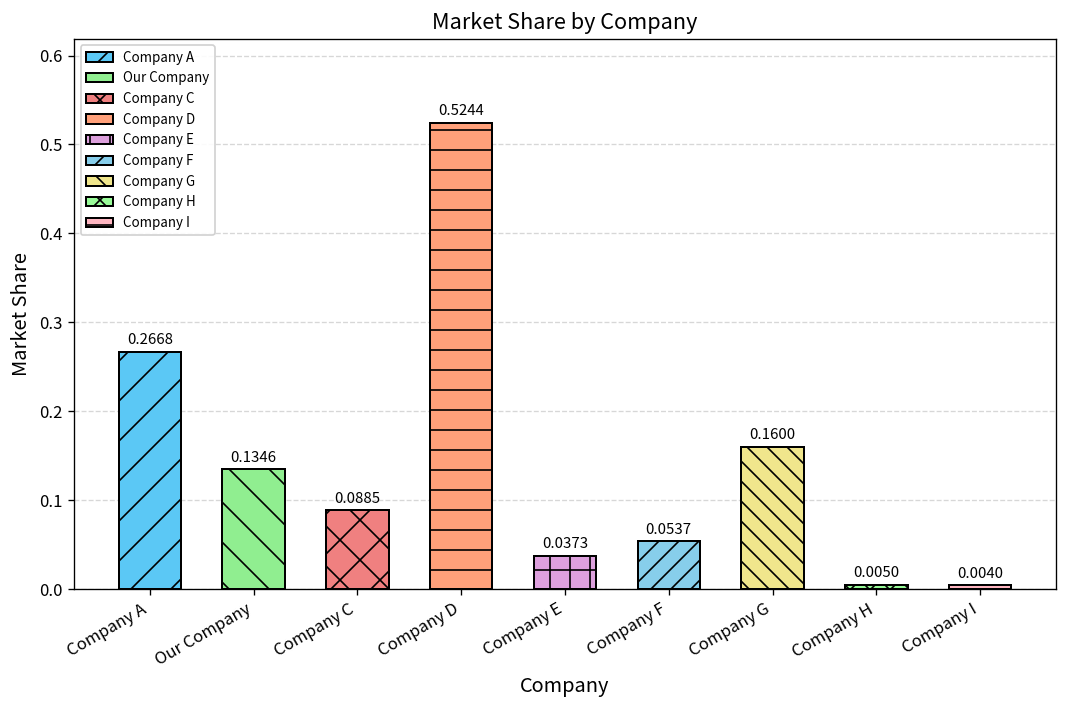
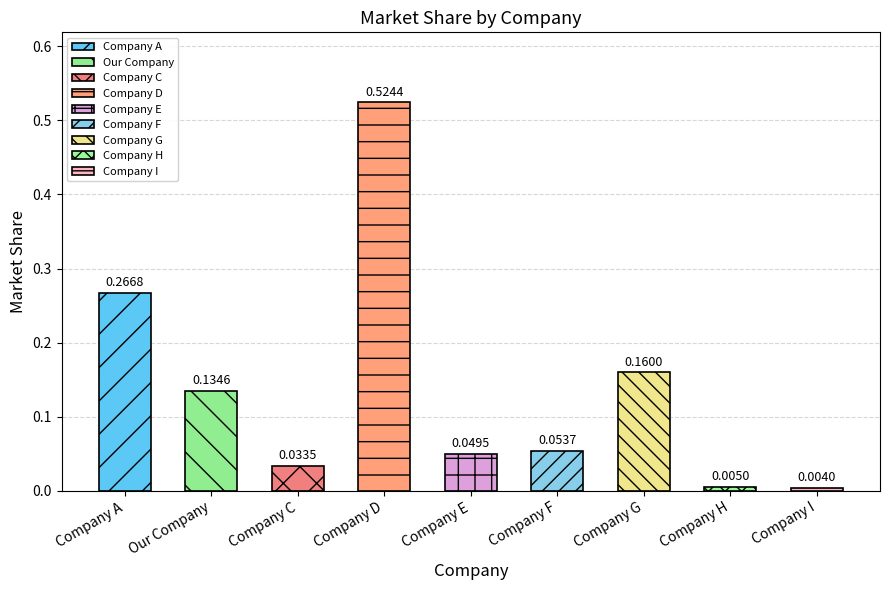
  {
    "Company A": 0.2668,
    "Our Company": 0.1346,
-   "Company C": 0.0885,
+   "Company C": 0.0335,
    "Company D": 0.5244,
-   "Company E": 0.0373,
+   "Company E": 0.0495,
    "Company F": 0.0537,
    "Company G": 0.1600,
    "Company H": 0.0050,
    "Company I": 0.0040
  }
